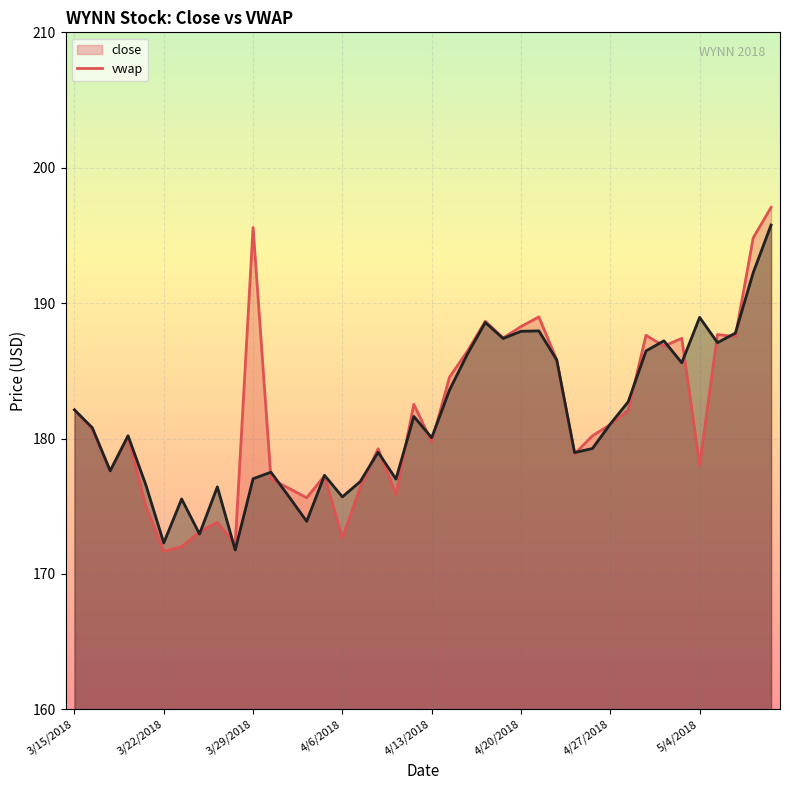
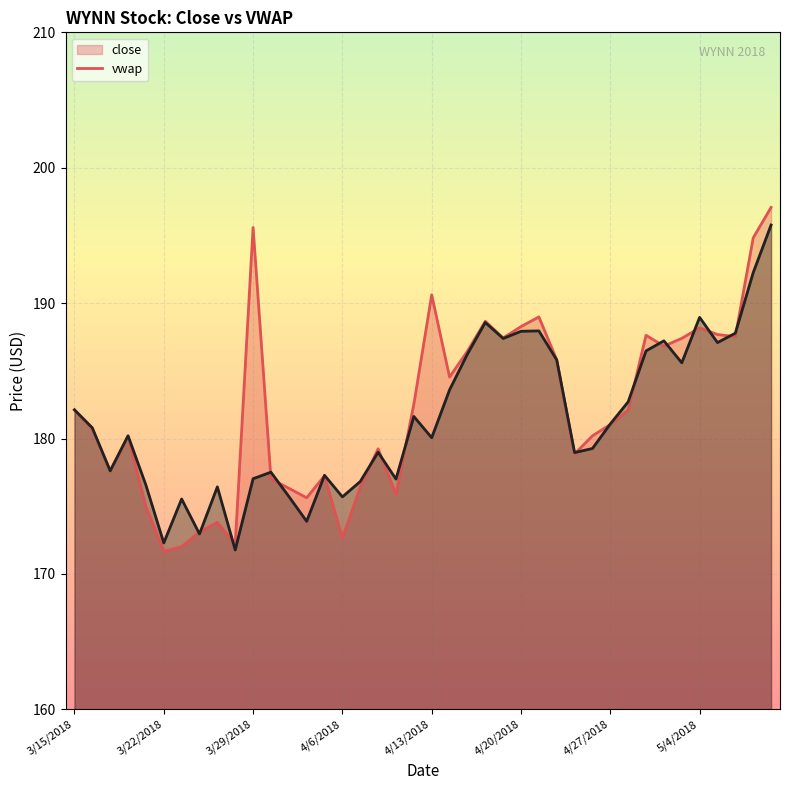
  {
    "close": {
      "3/22/2018": 171.7,
      "3/29/2018": 195.6,
      "4/6/2018": 172.7,
-     "4/13/2018": 179.8,
+     "4/13/2018": 190.6,
      "4/20/2018": 188.3,
-     "5/4/2018": 178.0
+     "5/4/2018": 188.2
    }
  }
